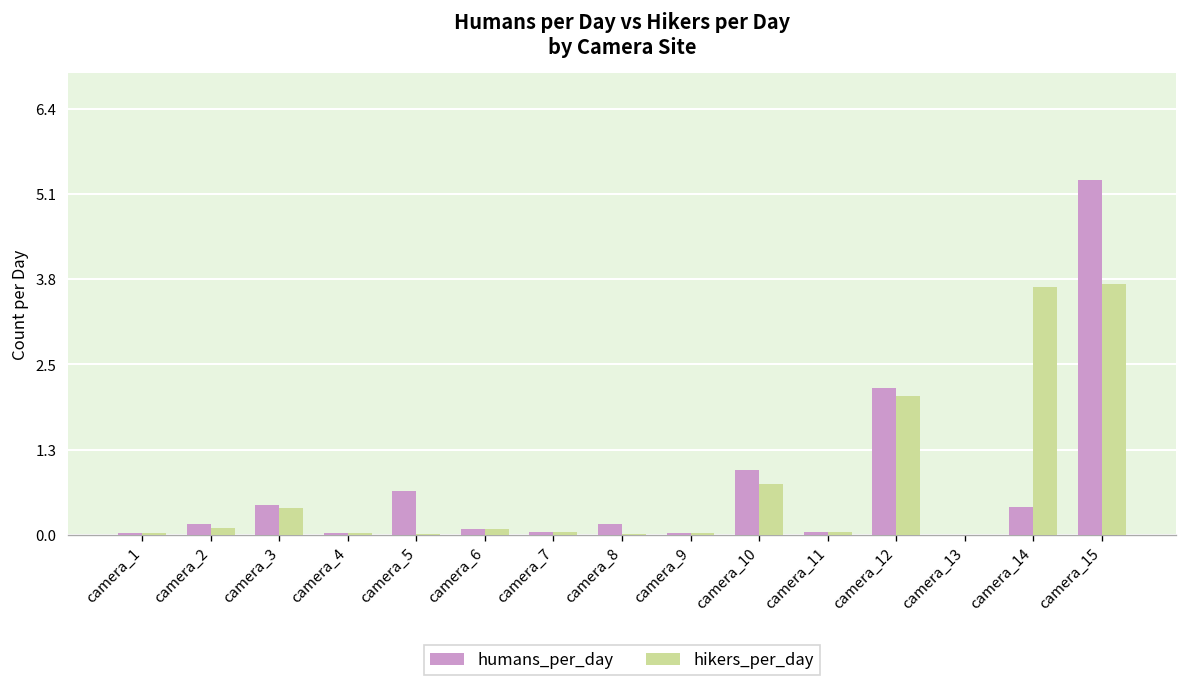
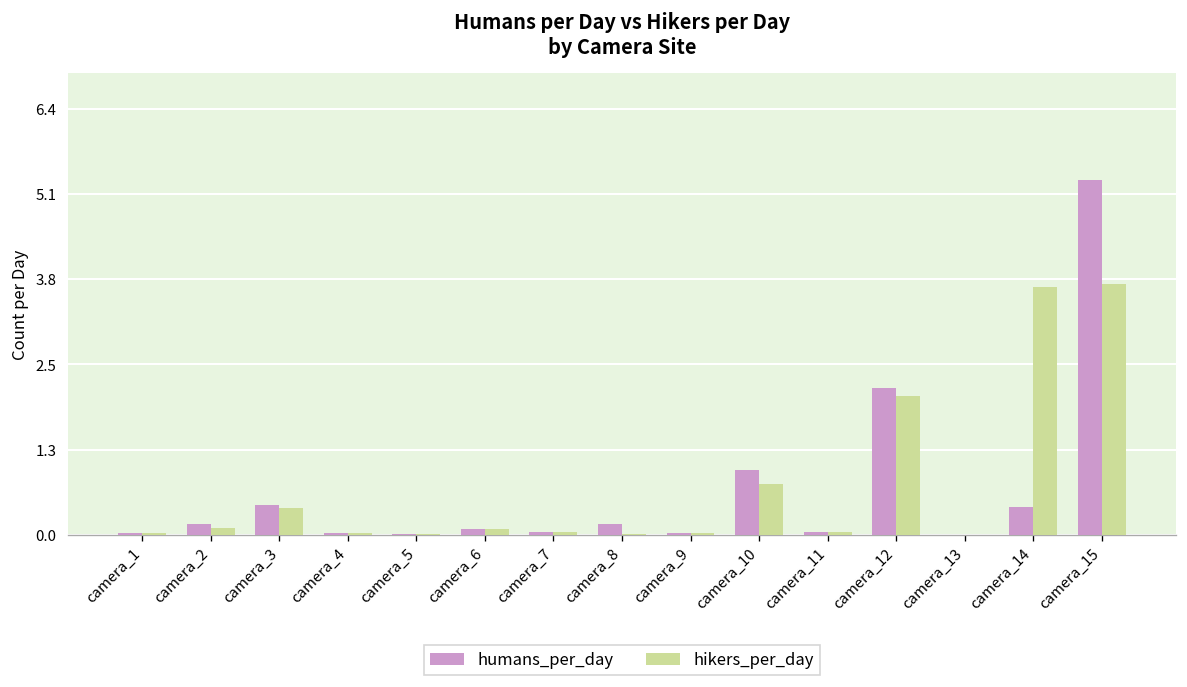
  {
    "humans_per_day": {
      "camera_2": 0.2,
      "camera_3": 0.5,
-     "camera_5": 0.7,
+     "camera_5": 0.0,
      "camera_6": 0.1,
      "camera_8": 0.2,
      "camera_10": 1.0,
      "camera_11": 0.0,
      "camera_12": 2.2,
      "camera_13": 0.0,
      "camera_14": 0.4,
      "camera_15": 5.3
    },
    "hikers_per_day": {
      "camera_2": 0.1,
      "camera_3": 0.4,
      "camera_6": 0.1,
      "camera_10": 0.8,
      "camera_11": 0.0,
      "camera_12": 2.1,
      "camera_13": 0.0,
      "camera_14": 3.7,
      "camera_15": 3.7
    }
  }
